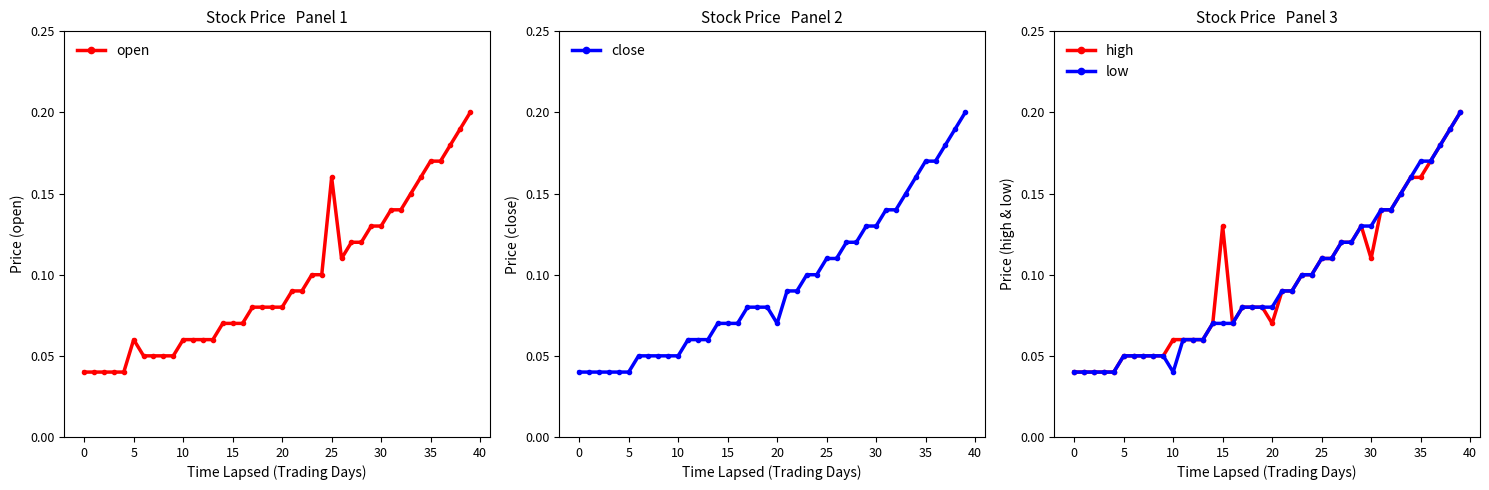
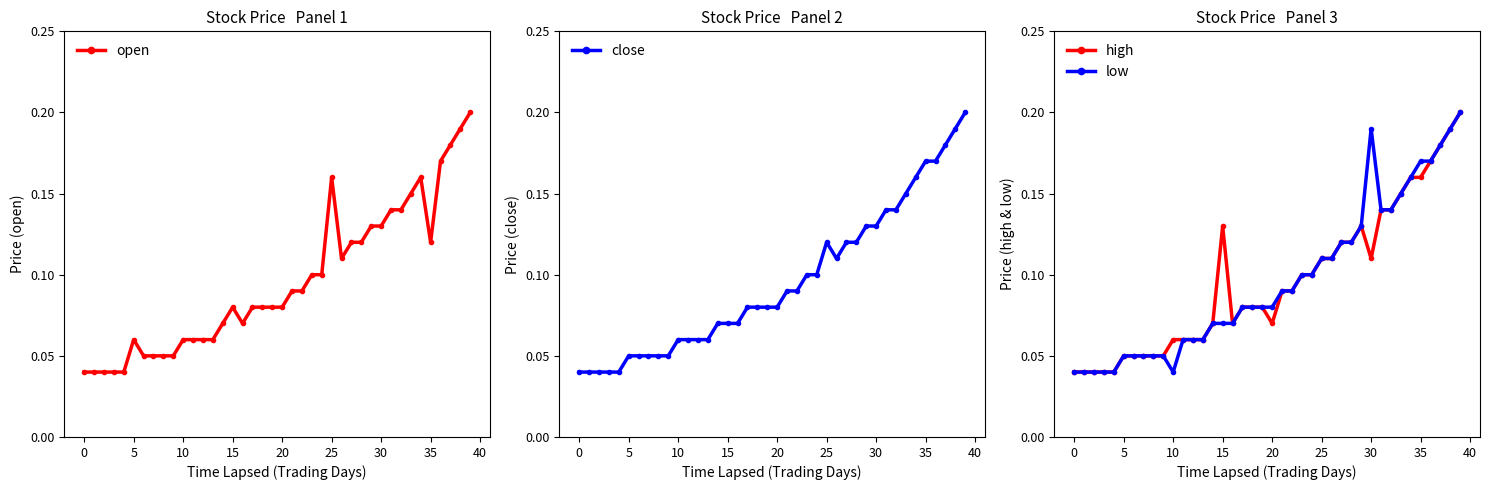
  {
    "Stock Price Panel 1": {
      "0": 0.04,
      "5": 0.06,
      "10": 0.06,
-     "15": 0.07,
+     "15": 0.08,
      "20": 0.08,
      "25": 0.16,
      "30": 0.13,
-     "35": 0.17
+     "35": 0.12
    },
    "Stock Price Panel 2": {
      "0": 0.04,
-     "5": 0.04,
-     "10": 0.05,
+     "5": 0.05,
+     "10": 0.06,
      "15": 0.07,
-     "20": 0.07,
-     "25": 0.11,
+     "20": 0.08,
+     "25": 0.12,
      "30": 0.13,
      "35": 0.17
    },
    "Stock Price Panel 3": {
      "high": {
        "10": 0.06,
        "15": 0.13,
        "20": 0.07,
        "30": 0.11,
        "35": 0.16
      },
      "low": {
        "10": 0.04,
        "15": 0.07,
        "20": 0.08,
-       "30": 0.13,
+       "30": 0.19,
        "35": 0.17
      }
    }
  }
